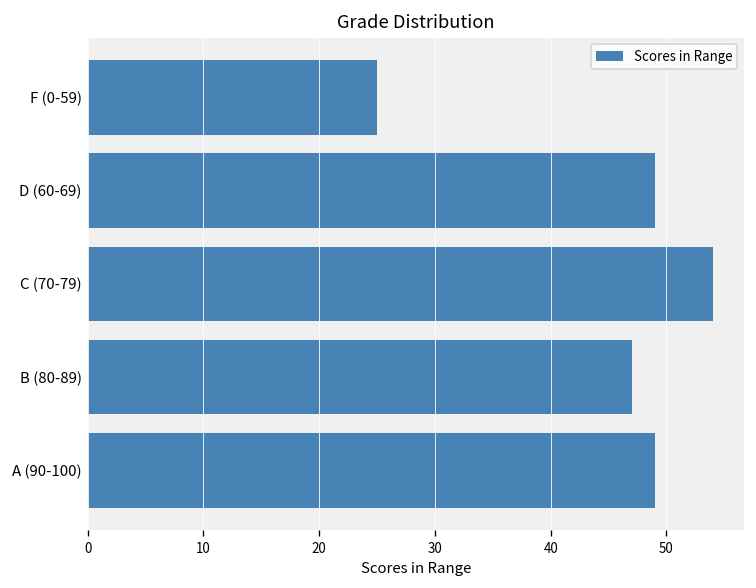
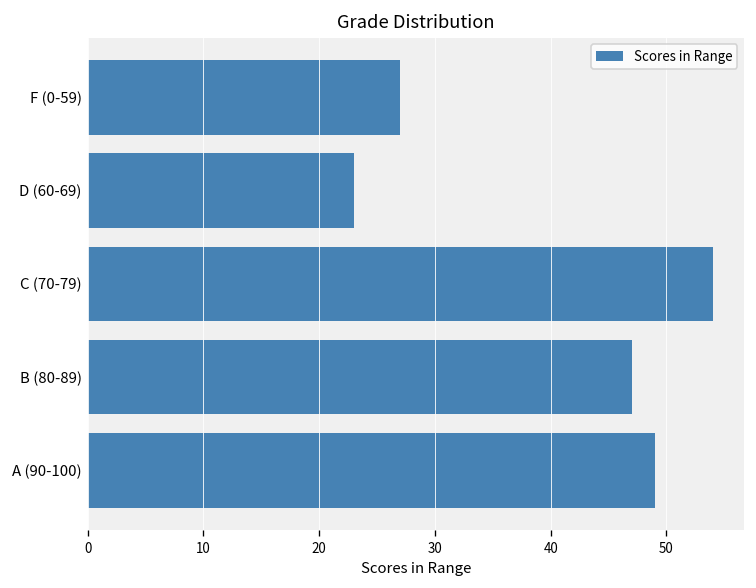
  {
-   "F (0-59)": 25,
-   "D (60-69)": 49,
+   "F (0-59)": 27,
+   "D (60-69)": 23,
    "C (70-79)": 54,
    "B (80-89)": 47,
    "A (90-100)": 49
  }
